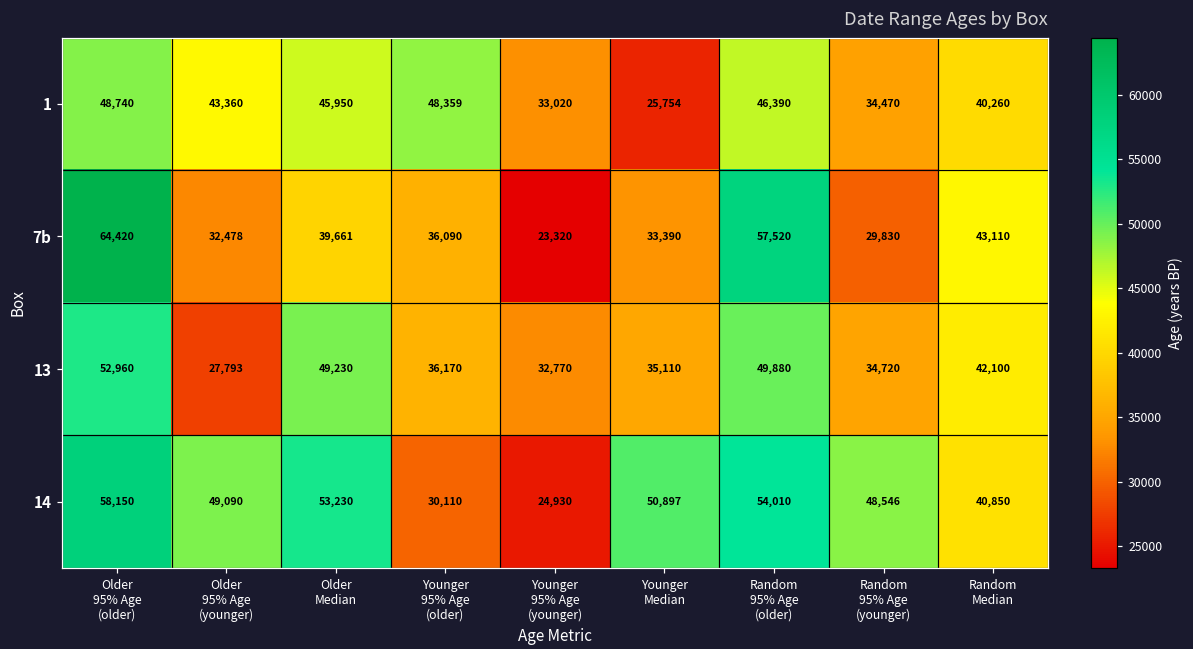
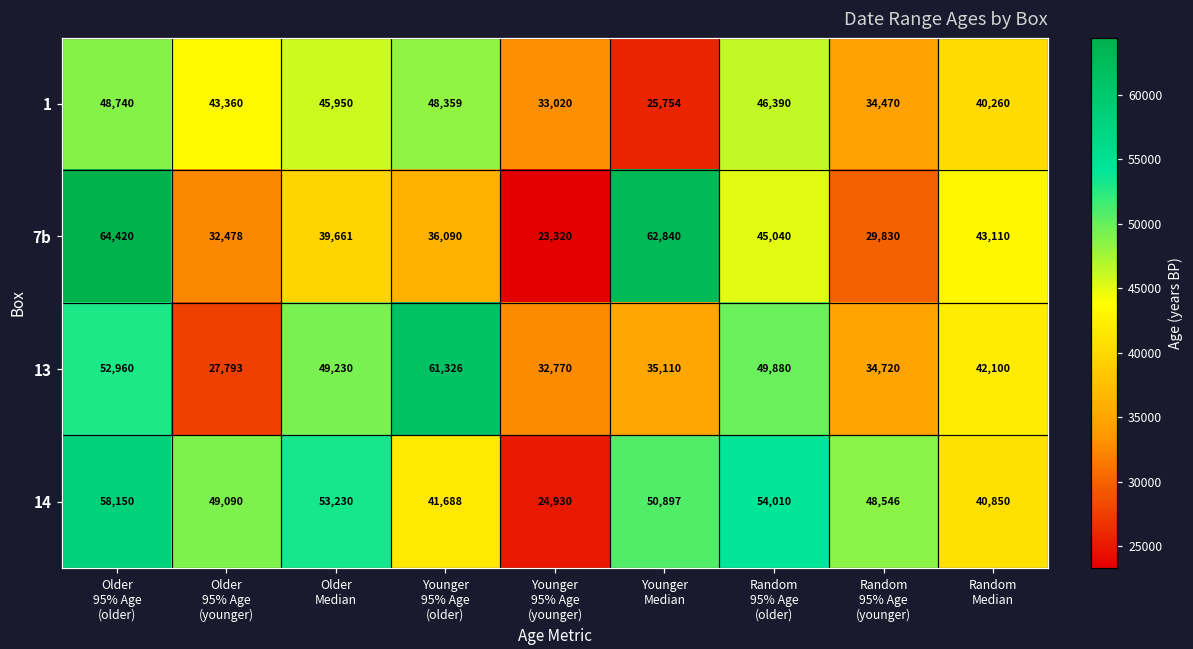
  {
    "1": {
      "Older 95% Age (older)": "48,740",
      "Older 95% Age (younger)": "43,360",
      "Older Median": "45,950",
      "Younger 95% Age (older)": "48,359",
      "Younger 95% Age (younger)": "33,020",
      "Younger Median": "25,754",
      "Random 95% Age (older)": "46,390",
      "Random 95% Age (younger)": "34,470",
      "Random Median": "40,260"
    },
    "7b": {
      "Older 95% Age (older)": "64,420",
      "Older 95% Age (younger)": "32,478",
      "Older Median": "39,661",
      "Younger 95% Age (older)": "36,090",
      "Younger 95% Age (younger)": "23,320",
-     "Younger Median": "33,390",
-     "Random 95% Age (older)": "57,520",
+     "Younger Median": "62,840",
+     "Random 95% Age (older)": "45,040",
      "Random 95% Age (younger)": "29,830",
      "Random Median": "43,110"
    },
    "13": {
      "Older 95% Age (older)": "52,960",
      "Older 95% Age (younger)": "27,793",
      "Older Median": "49,230",
-     "Younger 95% Age (older)": "36,170",
+     "Younger 95% Age (older)": "61,326",
      "Younger 95% Age (younger)": "32,770",
      "Younger Median": "35,110",
      "Random 95% Age (older)": "49,880",
      "Random 95% Age (younger)": "34,720",
      "Random Median": "42,100"
    },
    "14": {
      "Older 95% Age (older)": "58,150",
      "Older 95% Age (younger)": "49,090",
      "Older Median": "53,230",
-     "Younger 95% Age (older)": "30,110",
+     "Younger 95% Age (older)": "41,688",
      "Younger 95% Age (younger)": "24,930",
      "Younger Median": "50,897",
      "Random 95% Age (older)": "54,010",
      "Random 95% Age (younger)": "48,546",
      "Random Median": "40,850"
    }
  }
